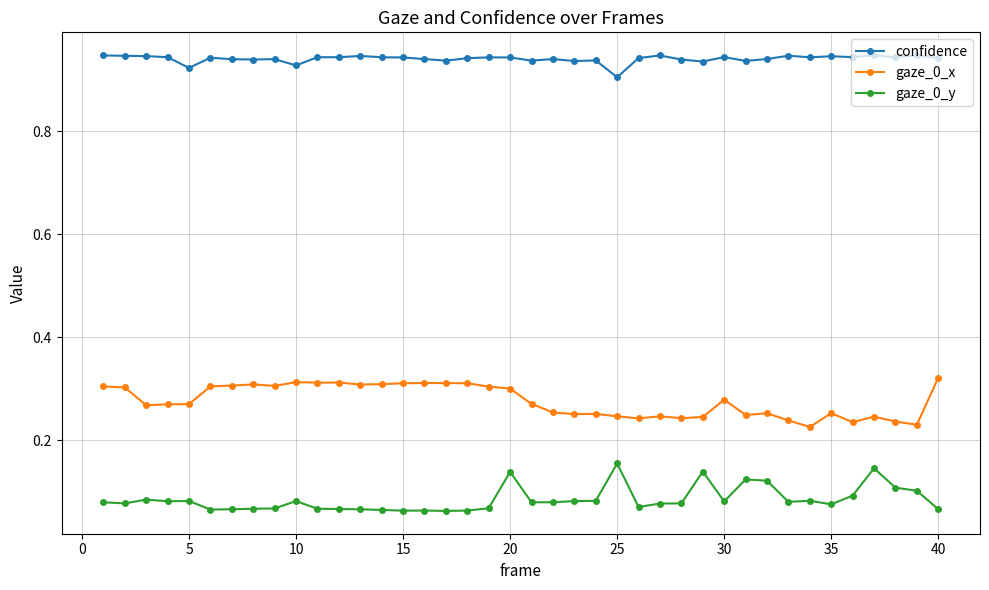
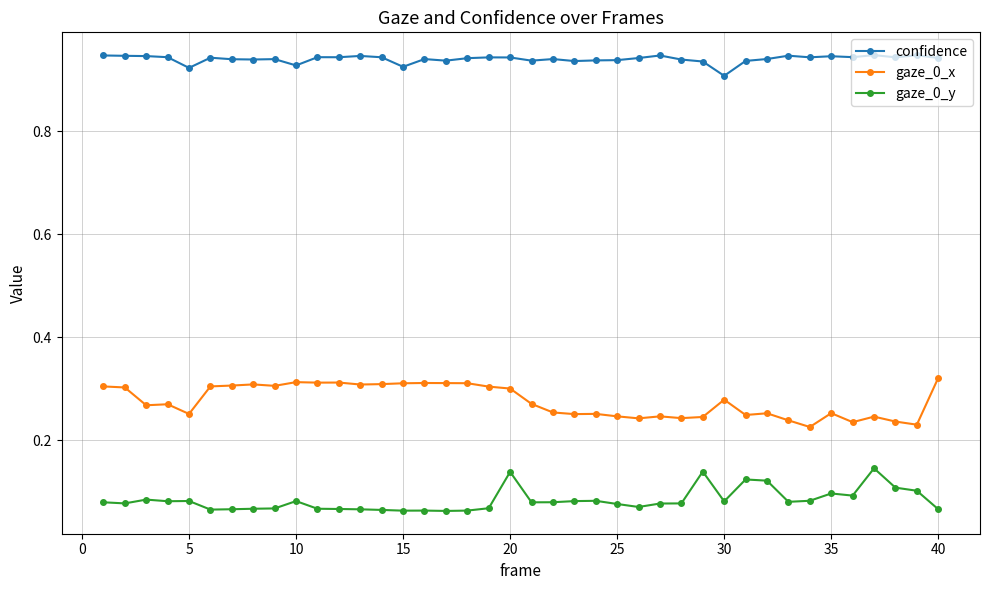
  {
    "confidence": {
      "5": 0.92,
      "10": 0.93,
-     "15": 0.94,
+     "15": 0.93,
      "20": 0.94,
-     "25": 0.91,
-     "30": 0.94,
+     "25": 0.94,
+     "30": 0.91,
      "35": 0.95
    },
    "gaze_0_x": {
-     "5": 0.27,
+     "5": 0.25,
      "10": 0.31,
      "15": 0.31,
      "20": 0.30,
      "25": 0.25,
      "30": 0.28,
      "35": 0.25,
      "40": 0.32
    },
    "gaze_0_y": {
      "5": 0.08,
      "10": 0.08,
      "15": 0.06,
      "20": 0.14,
-     "25": 0.15,
+     "25": 0.08,
      "30": 0.08,
-     "35": 0.08,
+     "35": 0.10,
      "40": 0.07
    }
  }
